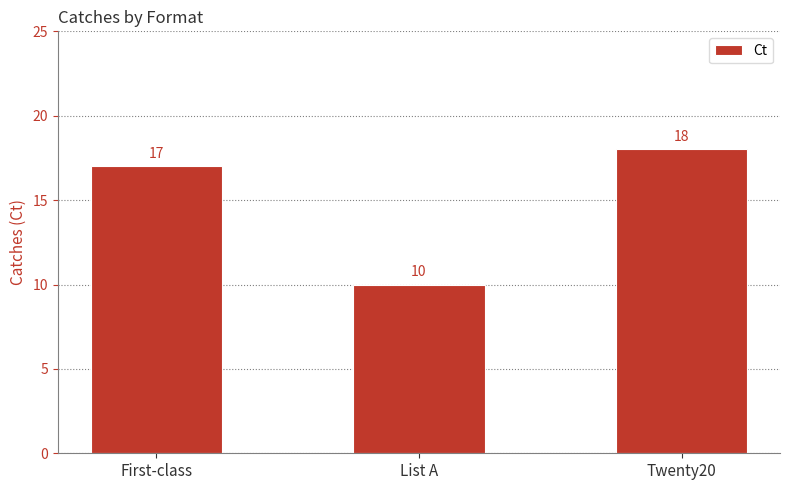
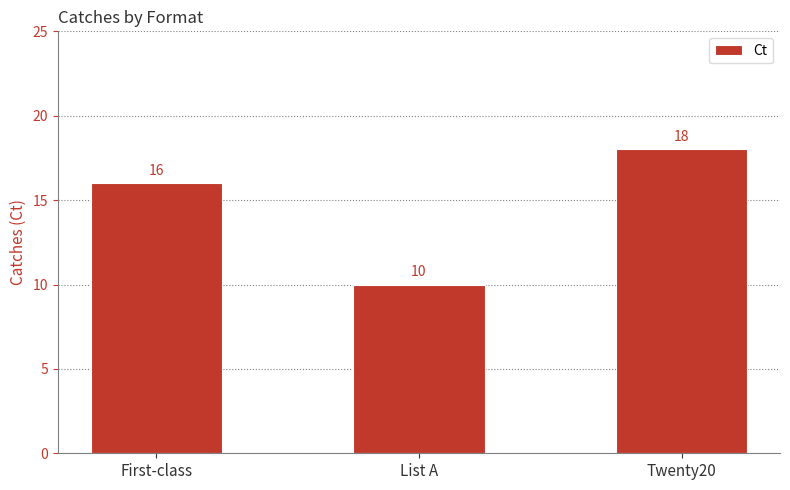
  {
-   "First-class": 17,
+   "First-class": 16,
    "List A": 10,
    "Twenty20": 18
  }
